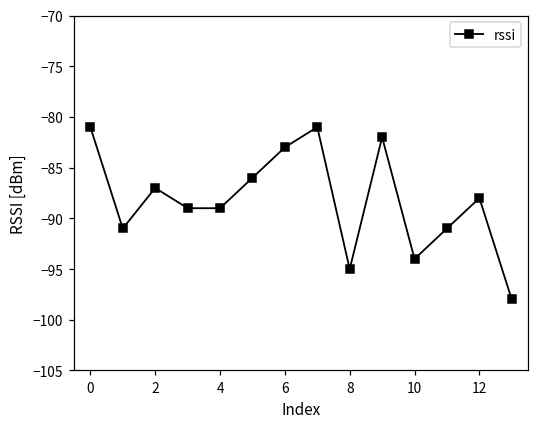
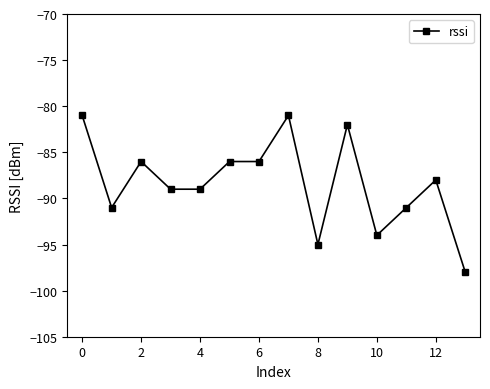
  {
    "0": -81,
-   "2": -87,
+   "2": -86,
    "4": -89,
-   "6": -83,
+   "6": -86,
    "8": -95,
    "10": -94,
    "12": -88
  }
